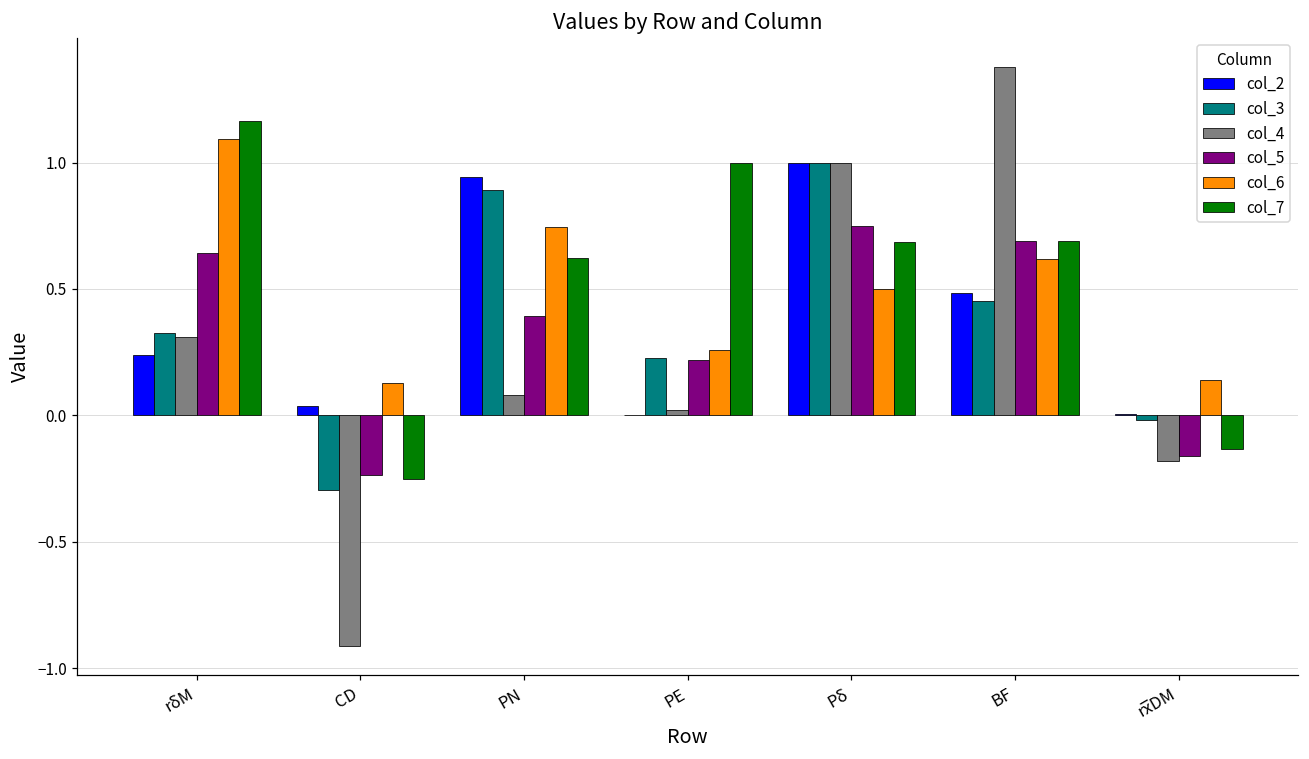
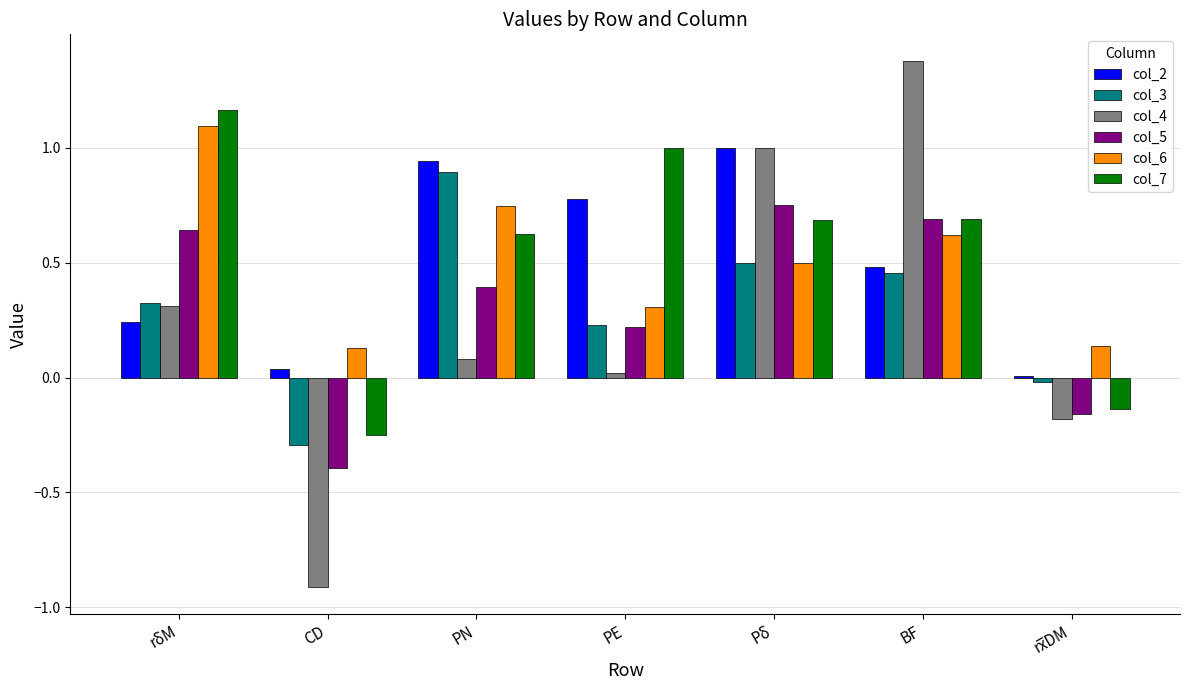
  {
    "col_2": {
      "rδM": 0.24,
      "CD": 0.04,
      "PN": 0.94,
-     "PE": 0.00,
+     "PE": 0.78,
      "Pδ": 1.00,
      "BF": 0.48
    },
    "col_3": {
      "rδM": 0.32,
      "CD": -0.3,
      "PN": 0.9,
      "PE": 0.23,
-     "Pδ": 1.0,
+     "Pδ": 0.5,
      "BF": 0.45,
      "rx̅DM": -0.02
    },
    "col_4": {
      "rδM": 0.31,
      "CD": -0.91,
      "PN": 0.08,
      "PE": 0.02,
      "Pδ": 1.00,
      "BF": 1.38,
      "rx̅DM": -0.18
    },
    "col_5": {
      "rδM": 0.64,
-     "CD": -0.24,
+     "CD": -0.39,
      "PN": 0.39,
      "PE": 0.22,
      "Pδ": 0.75,
      "BF": 0.69,
      "rx̅DM": -0.16
    },
    "col_6": {
      "rδM": 1.09,
      "CD": 0.13,
      "PN": 0.74,
-     "PE": 0.26,
+     "PE": 0.31,
      "Pδ": 0.50,
      "BF": 0.62,
      "rx̅DM": 0.14
    },
    "col_7": {
      "rδM": 1.17,
      "CD": -0.25,
      "PN": 0.62,
      "PE": 1.00,
      "Pδ": 0.69,
      "BF": 0.69,
      "rx̅DM": -0.13
    }
  }
